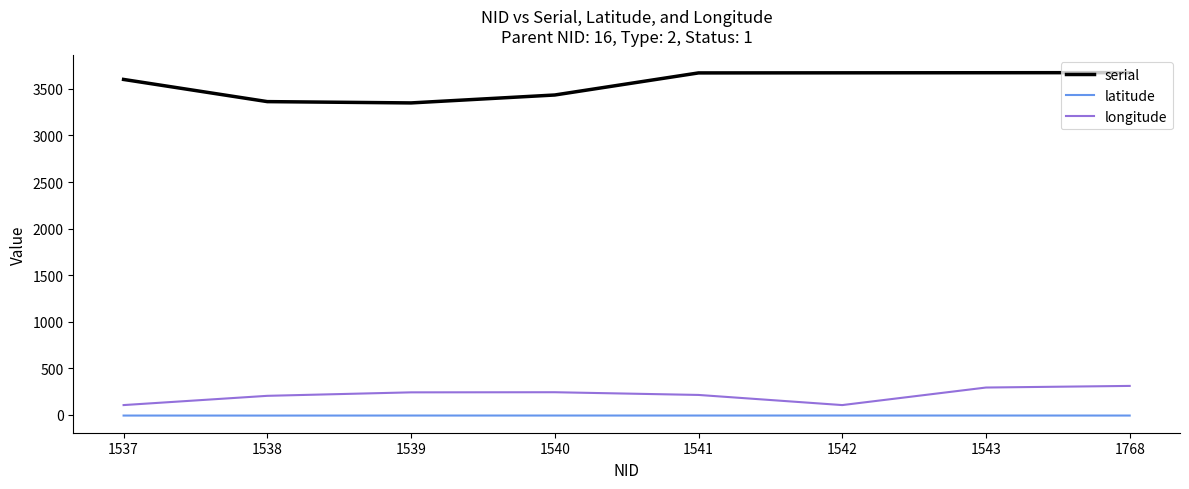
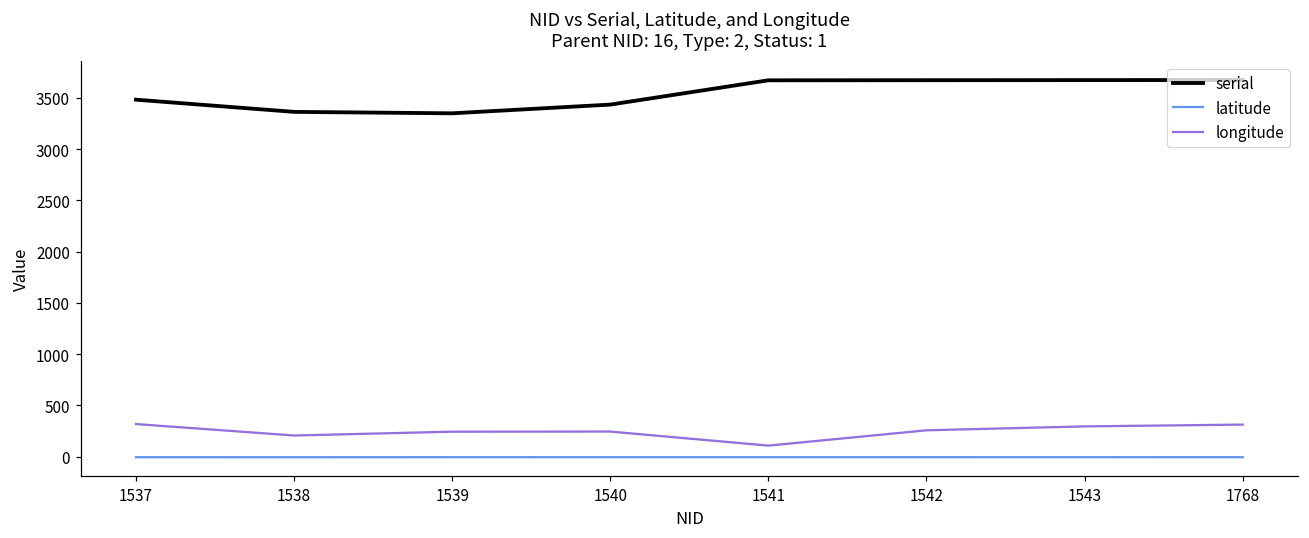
  {
    "serial": {
-     "1537": 3600,
+     "1537": 3500,
      "1538": 3400,
      "1539": 3300,
      "1540": 3400,
      "1541": 3700,
      "1542": 3700,
      "1543": 3700
    },
    "latitude": {
      "1537": 0,
      "1538": 0,
      "1539": 0,
      "1540": 0,
      "1541": 0,
      "1542": 0,
      "1543": 0,
      "1768": 0
    },
    "longitude": {
-     "1537": 100,
+     "1537": 300,
      "1538": 200,
      "1539": 200,
      "1540": 200,
-     "1541": 200,
-     "1542": 100,
+     "1541": 100,
+     "1542": 300,
      "1543": 300,
      "1768": 300
    }
  }
